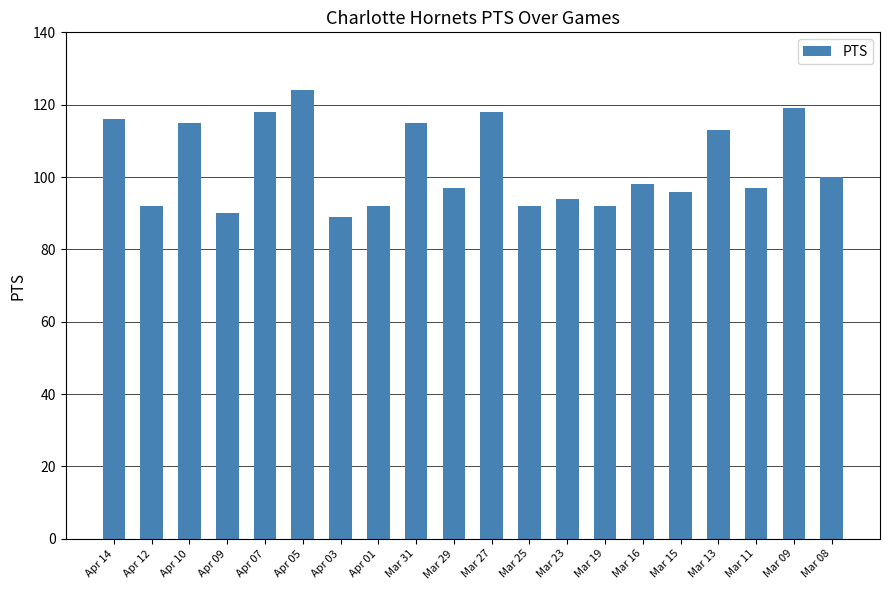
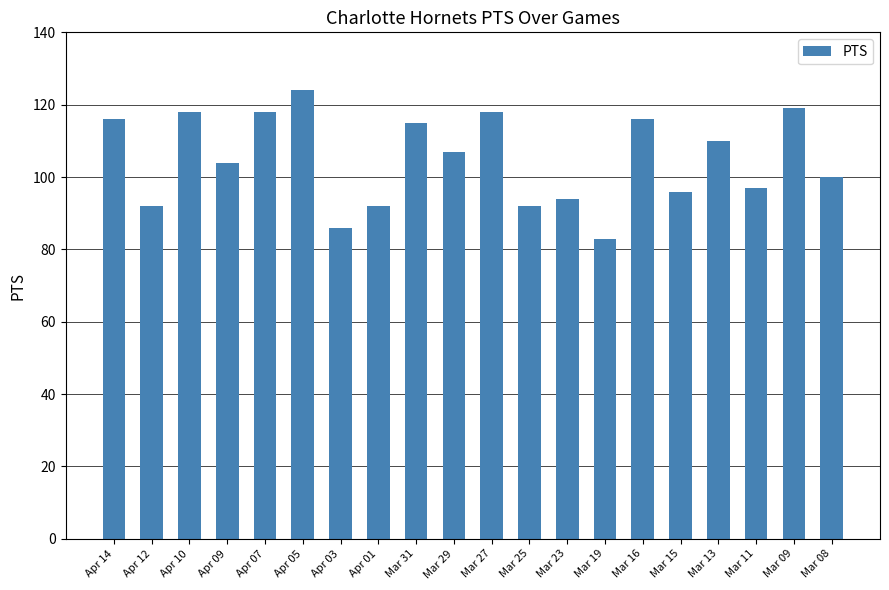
  {
    "Apr 14": 116,
    "Apr 12": 92,
-   "Apr 10": 115,
-   "Apr 09": 90,
+   "Apr 10": 118,
+   "Apr 09": 104,
    "Apr 07": 118,
    "Apr 05": 124,
-   "Apr 03": 89,
+   "Apr 03": 86,
    "Apr 01": 92,
    "Mar 31": 115,
-   "Mar 29": 97,
+   "Mar 29": 107,
    "Mar 27": 118,
    "Mar 25": 92,
    "Mar 23": 94,
-   "Mar 19": 92,
-   "Mar 16": 98,
+   "Mar 19": 83,
+   "Mar 16": 116,
    "Mar 15": 96,
-   "Mar 13": 113,
+   "Mar 13": 110,
    "Mar 11": 97,
    "Mar 09": 119,
    "Mar 08": 100
  }
